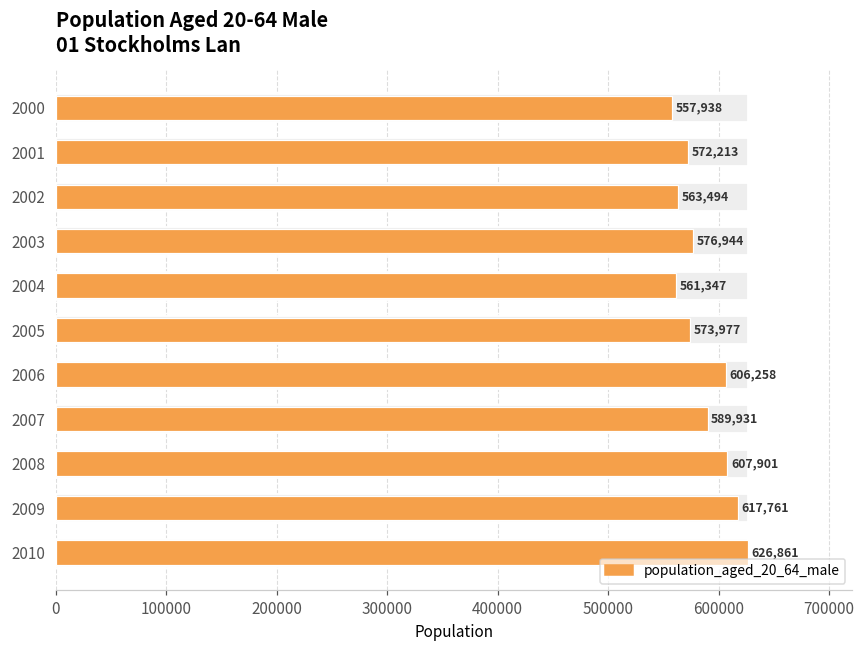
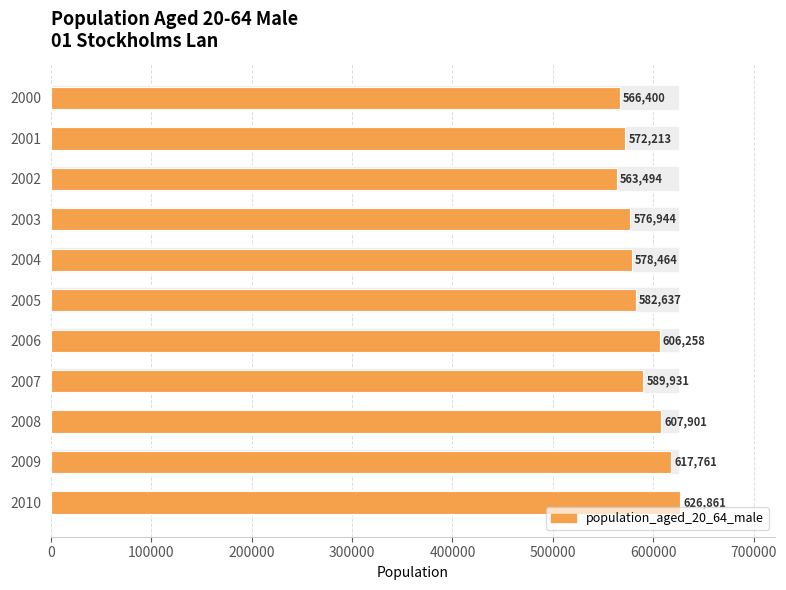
  {
    "population_aged_20_64_male": {
-     "2000": "557,938",
-     "2004": "561,347",
-     "2005": "573,977"
+     "2000": "566,400",
+     "2004": "578,464",
+     "2005": "582,637"
    }
  }
